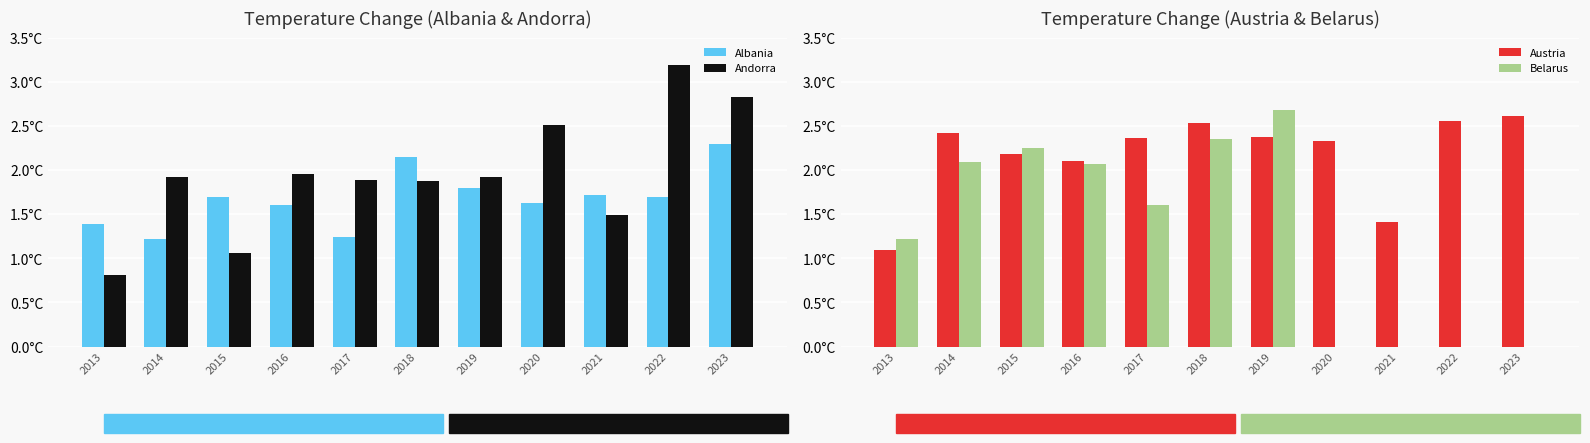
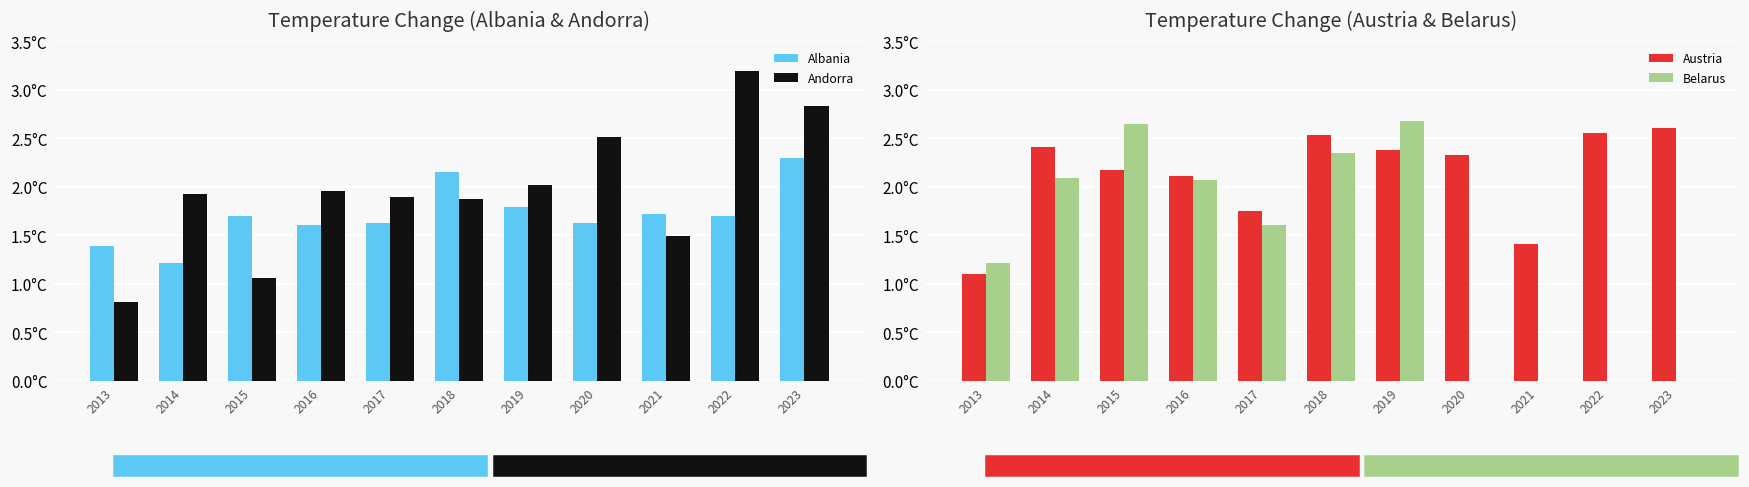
  {
    "Temperature Change (Albania & Andorra)": {
      "Albania": {
        "2013": "1.4°C",
        "2014": "1.2°C",
        "2015": "1.7°C",
        "2016": "1.6°C",
-       "2017": "1.2°C",
+       "2017": "1.6°C",
        "2018": "2.2°C",
        "2019": "1.8°C",
        "2020": "1.6°C",
        "2021": "1.7°C",
        "2022": "1.7°C",
        "2023": "2.3°C"
      },
      "Andorra": {
        "2013": "0.8°C",
        "2014": "1.9°C",
        "2015": "1.1°C",
        "2016": "2.0°C",
        "2017": "1.9°C",
        "2018": "1.9°C",
-       "2019": "1.9°C",
+       "2019": "2.0°C",
        "2020": "2.5°C",
        "2021": "1.5°C",
        "2022": "3.2°C",
        "2023": "2.8°C"
      }
    },
    "Temperature Change (Austria & Belarus)": {
      "Austria": {
        "2013": "1.1°C",
        "2014": "2.4°C",
        "2015": "2.2°C",
        "2016": "2.1°C",
-       "2017": "2.4°C",
+       "2017": "1.8°C",
        "2018": "2.5°C",
        "2019": "2.4°C",
        "2020": "2.3°C",
        "2021": "1.4°C",
        "2022": "2.6°C",
        "2023": "2.6°C"
      },
      "Belarus": {
        "2013": "1.2°C",
        "2014": "2.1°C",
-       "2015": "2.3°C",
+       "2015": "2.7°C",
        "2016": "2.1°C",
        "2017": "1.6°C",
        "2018": "2.4°C",
        "2019": "2.7°C",
        "2020": "0.0°C",
        "2021": "0.0°C",
        "2022": "0.0°C",
        "2023": "0.0°C"
      }
    }
  }
